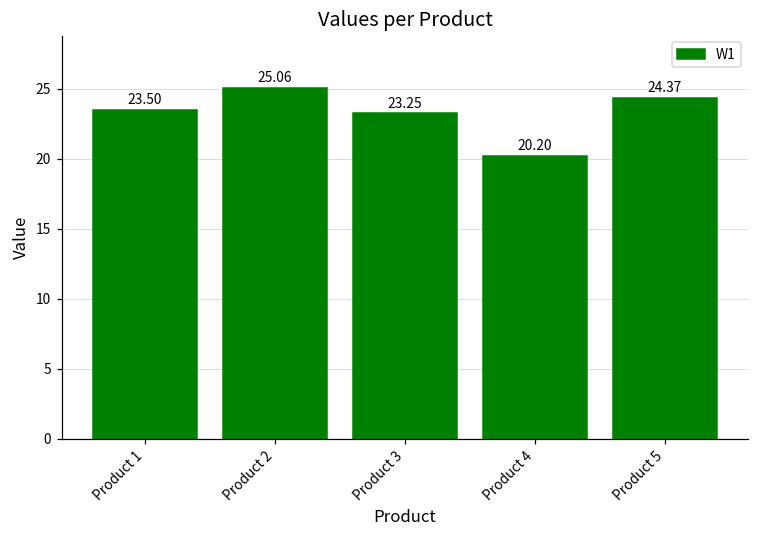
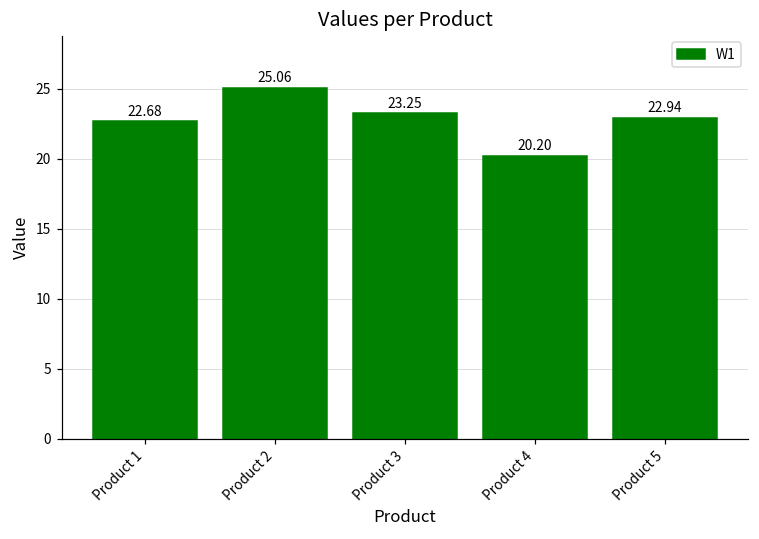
  {
-   "Product 1": 23.50,
+   "Product 1": 22.68,
    "Product 2": 25.06,
    "Product 3": 23.25,
    "Product 4": 20.20,
-   "Product 5": 24.37
+   "Product 5": 22.94
  }
